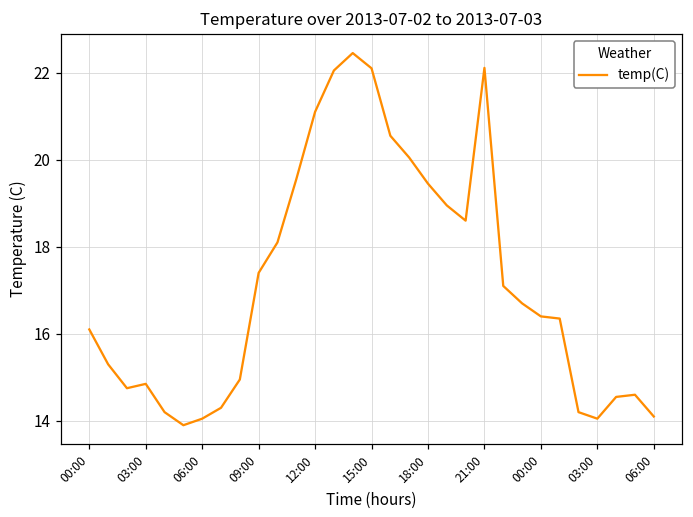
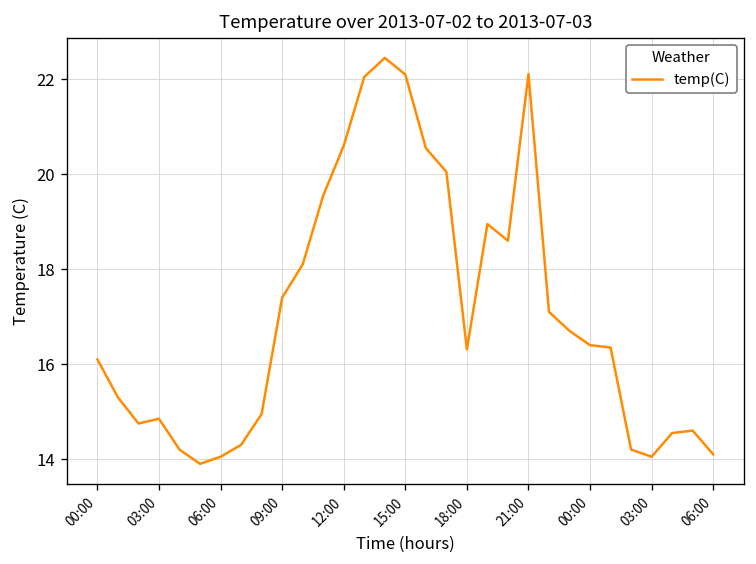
  {
    "09:00": 17.4,
-   "12:00": 21.1,
+   "12:00": 20.6,
    "15:00": 22.1,
-   "18:00": 19.5,
+   "18:00": 16.3,
    "21:00": 22.1
  }
